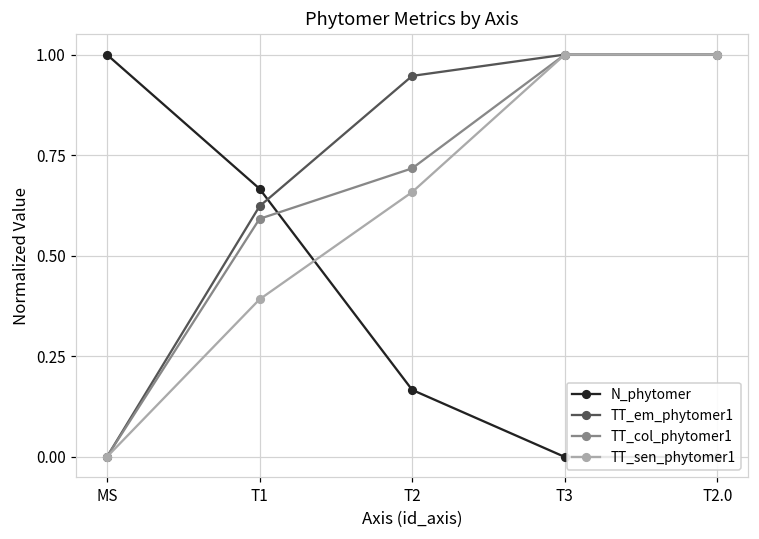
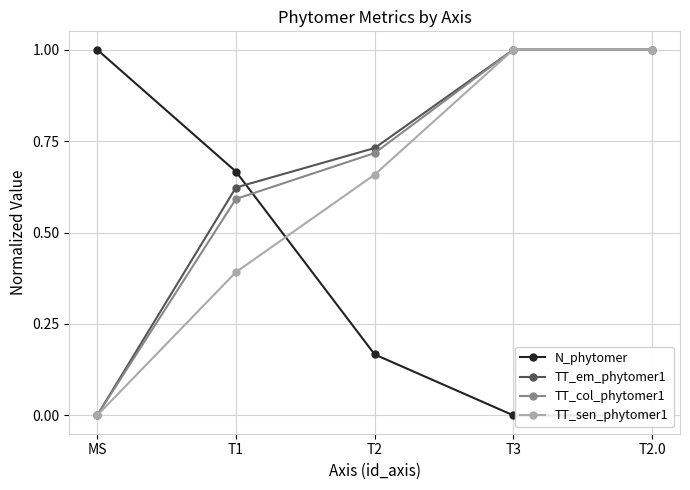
  {
    "N_phytomer": {
      "MS": 1.00,
      "T1": 0.67,
      "T2": 0.17,
      "T3": 0.00
    },
    "TT_em_phytomer1": {
      "T1": 0.62,
-     "T2": 0.95
+     "T2": 0.73
    }
  }
